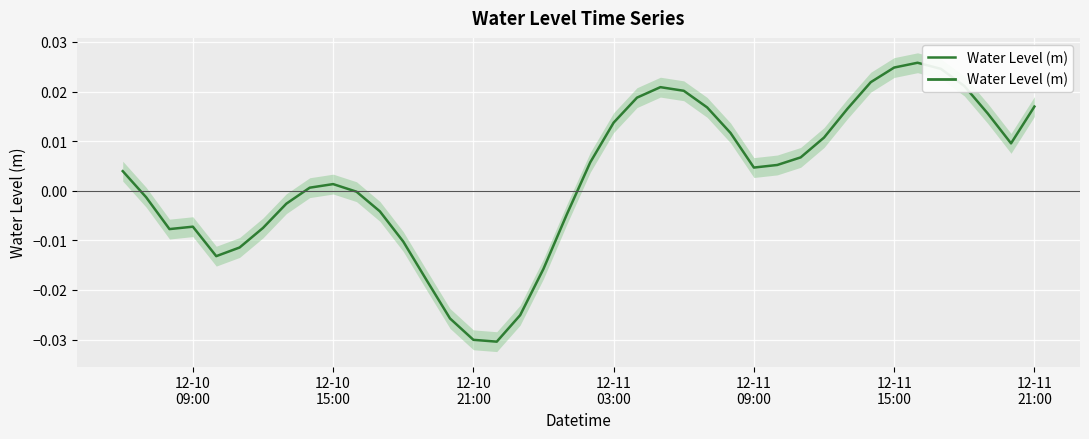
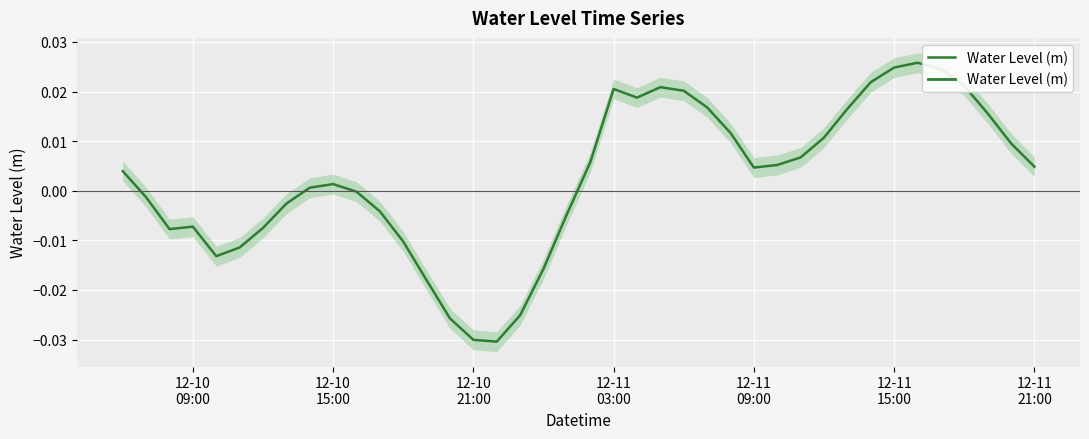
  {
    "Water Level (m)": {
      "12-10 09:00": -0.007,
      "12-10 15:00": 0.001,
      "12-10 21:00": -0.030,
-     "12-11 03:00": 0.014,
+     "12-11 03:00": 0.021,
      "12-11 09:00": 0.005,
      "12-11 15:00": 0.025,
-     "12-11 21:00": 0.017
+     "12-11 21:00": 0.005
    }
  }
